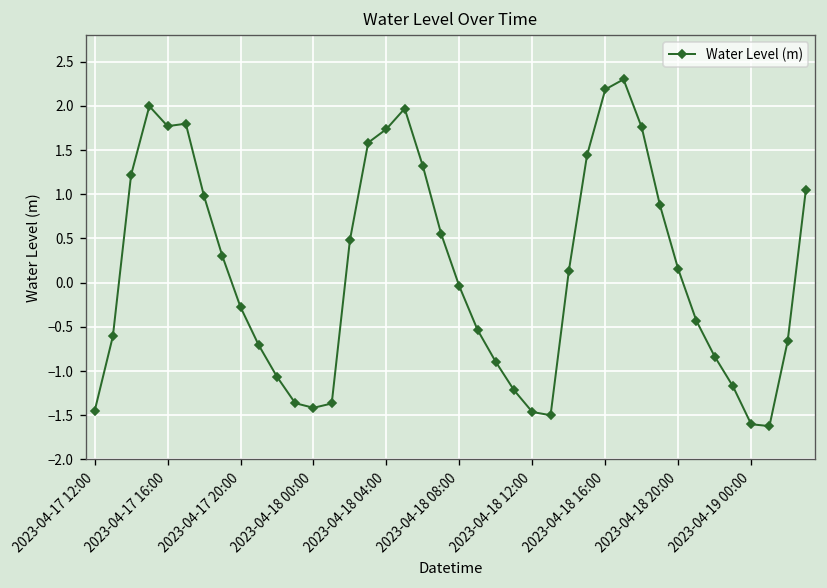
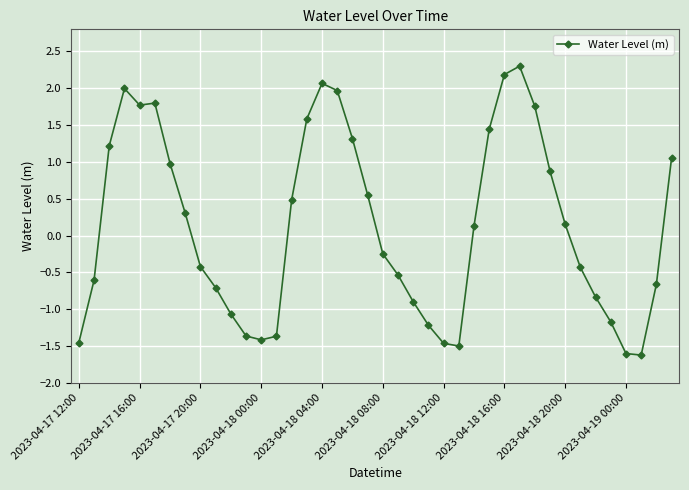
  {
    "2023-04-17 12:00": -1.5,
    "2023-04-17 16:00": 1.8,
-   "2023-04-17 20:00": -0.3,
+   "2023-04-17 20:00": -0.4,
    "2023-04-18 00:00": -1.4,
-   "2023-04-18 04:00": 1.7,
-   "2023-04-18 08:00": 0.0,
+   "2023-04-18 04:00": 2.1,
+   "2023-04-18 08:00": -0.2,
    "2023-04-18 12:00": -1.5,
    "2023-04-18 16:00": 2.2,
    "2023-04-18 20:00": 0.2,
    "2023-04-19 00:00": -1.6
  }
